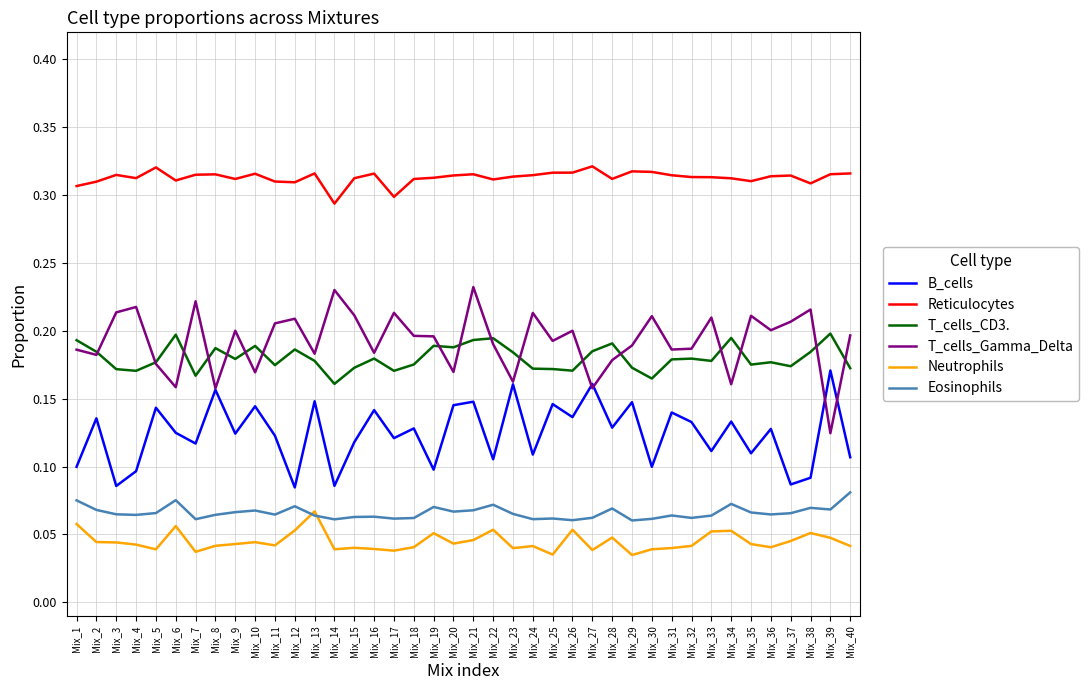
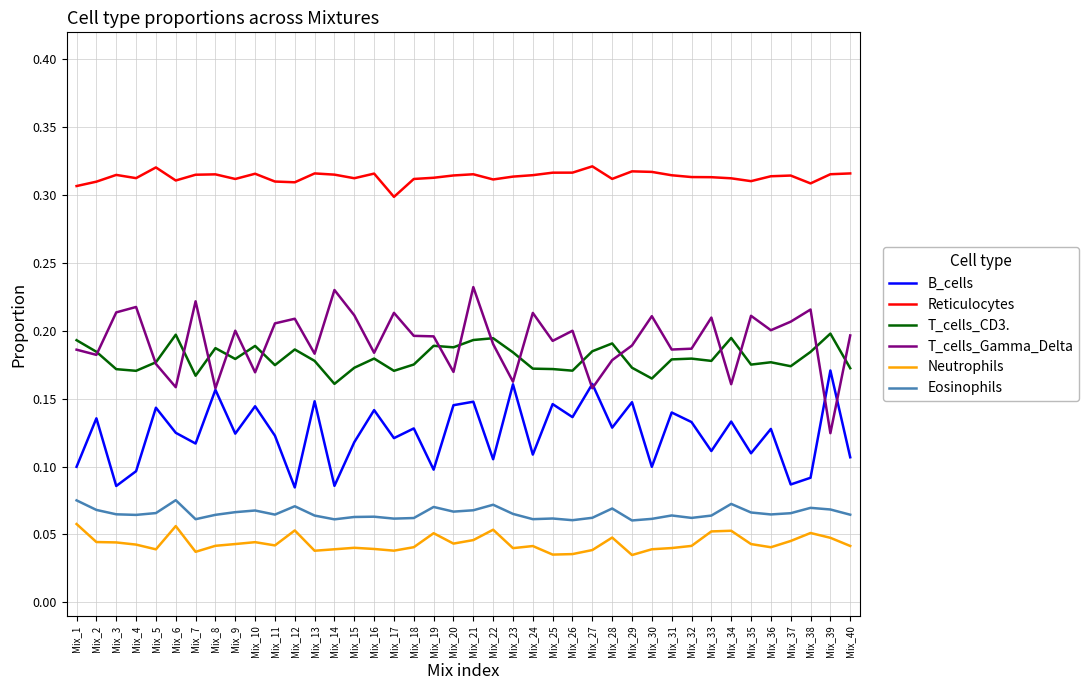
  {
    "Reticulocytes": {
      "Mix_1": 0.307,
      "Mix_2": 0.310,
      "Mix_3": 0.315,
      "Mix_4": 0.313,
      "Mix_5": 0.320,
      "Mix_6": 0.311,
      "Mix_7": 0.315,
      "Mix_8": 0.315,
      "Mix_9": 0.312,
      "Mix_10": 0.316,
      "Mix_11": 0.310,
      "Mix_12": 0.309,
      "Mix_13": 0.316,
-     "Mix_14": 0.294,
+     "Mix_14": 0.315,
      "Mix_15": 0.312,
      "Mix_16": 0.316,
      "Mix_17": 0.299,
      "Mix_18": 0.312,
      "Mix_19": 0.313,
      "Mix_20": 0.315,
      "Mix_21": 0.315,
      "Mix_22": 0.312,
      "Mix_23": 0.314,
      "Mix_24": 0.315,
      "Mix_25": 0.317,
      "Mix_26": 0.317,
      "Mix_27": 0.321,
      "Mix_28": 0.312,
      "Mix_29": 0.318,
      "Mix_30": 0.317,
      "Mix_31": 0.315,
      "Mix_32": 0.313,
      "Mix_33": 0.313,
      "Mix_34": 0.312,
      "Mix_35": 0.310,
      "Mix_36": 0.314,
      "Mix_37": 0.314,
      "Mix_38": 0.309,
      "Mix_39": 0.315,
      "Mix_40": 0.316
    },
    "Neutrophils": {
      "Mix_1": 0.058,
      "Mix_2": 0.044,
      "Mix_3": 0.044,
      "Mix_4": 0.043,
      "Mix_5": 0.039,
      "Mix_6": 0.056,
      "Mix_7": 0.037,
      "Mix_8": 0.042,
      "Mix_9": 0.043,
      "Mix_10": 0.044,
      "Mix_11": 0.042,
      "Mix_12": 0.053,
-     "Mix_13": 0.067,
+     "Mix_13": 0.038,
      "Mix_14": 0.039,
      "Mix_15": 0.040,
      "Mix_16": 0.039,
      "Mix_17": 0.038,
      "Mix_18": 0.041,
      "Mix_19": 0.051,
      "Mix_20": 0.043,
      "Mix_21": 0.046,
      "Mix_22": 0.053,
      "Mix_23": 0.040,
      "Mix_24": 0.041,
      "Mix_25": 0.035,
-     "Mix_26": 0.053,
+     "Mix_26": 0.036,
      "Mix_27": 0.038,
      "Mix_28": 0.048,
      "Mix_29": 0.035,
      "Mix_30": 0.039,
      "Mix_31": 0.040,
      "Mix_32": 0.042,
      "Mix_33": 0.052,
      "Mix_34": 0.053,
      "Mix_35": 0.043,
      "Mix_36": 0.041,
      "Mix_37": 0.045,
      "Mix_38": 0.051,
      "Mix_39": 0.048,
      "Mix_40": 0.041
    },
    "Eosinophils": {
      "Mix_1": 0.075,
      "Mix_2": 0.068,
      "Mix_3": 0.065,
      "Mix_4": 0.064,
      "Mix_5": 0.066,
      "Mix_6": 0.075,
      "Mix_7": 0.061,
      "Mix_8": 0.064,
      "Mix_9": 0.066,
      "Mix_10": 0.068,
      "Mix_11": 0.065,
      "Mix_12": 0.071,
      "Mix_13": 0.064,
      "Mix_14": 0.061,
      "Mix_15": 0.063,
      "Mix_16": 0.063,
      "Mix_17": 0.062,
      "Mix_18": 0.062,
      "Mix_19": 0.070,
      "Mix_20": 0.067,
      "Mix_21": 0.068,
      "Mix_22": 0.072,
      "Mix_23": 0.065,
      "Mix_24": 0.061,
      "Mix_25": 0.062,
      "Mix_26": 0.060,
      "Mix_27": 0.062,
      "Mix_28": 0.069,
      "Mix_29": 0.060,
      "Mix_30": 0.061,
      "Mix_31": 0.064,
      "Mix_32": 0.062,
      "Mix_33": 0.064,
      "Mix_34": 0.072,
      "Mix_35": 0.066,
      "Mix_36": 0.065,
      "Mix_37": 0.066,
      "Mix_38": 0.070,
      "Mix_39": 0.068,
-     "Mix_40": 0.081
+     "Mix_40": 0.065
    }
  }
